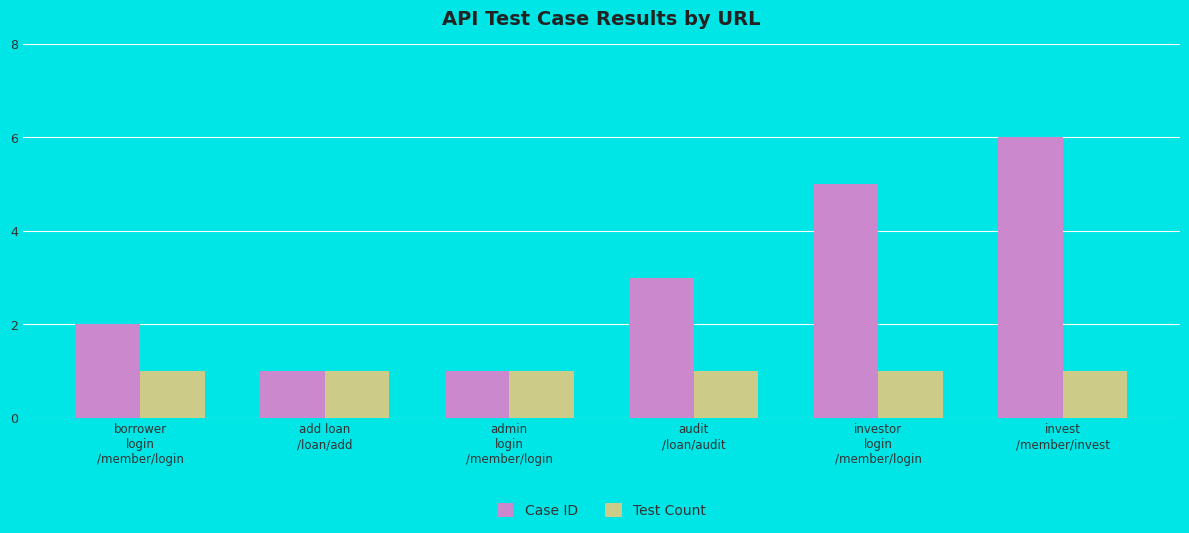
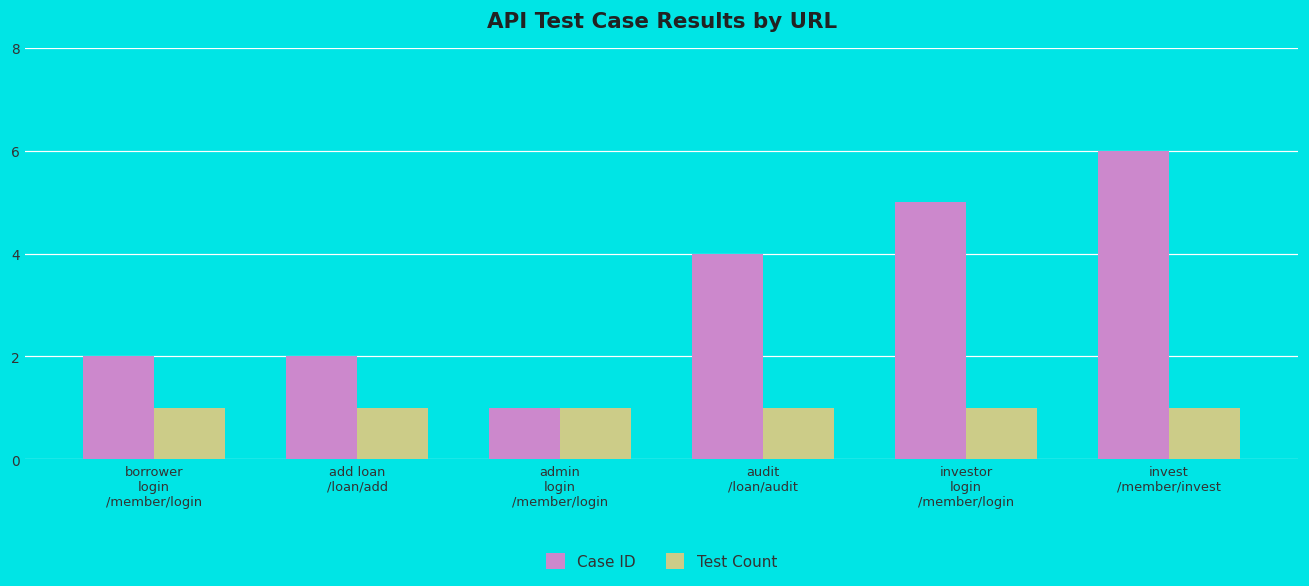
  {
    "Case ID": {
      "borrower login /member/login": 2,
-     "add loan /loan/add": 1,
+     "add loan /loan/add": 2,
      "admin login /member/login": 1,
-     "audit /loan/audit": 3,
+     "audit /loan/audit": 4,
      "investor login /member/login": 5,
      "invest /member/invest": 6
    },
    "Test Count": {
      "borrower login /member/login": 1,
      "add loan /loan/add": 1,
      "admin login /member/login": 1,
      "audit /loan/audit": 1,
      "investor login /member/login": 1,
      "invest /member/invest": 1
    }
  }
